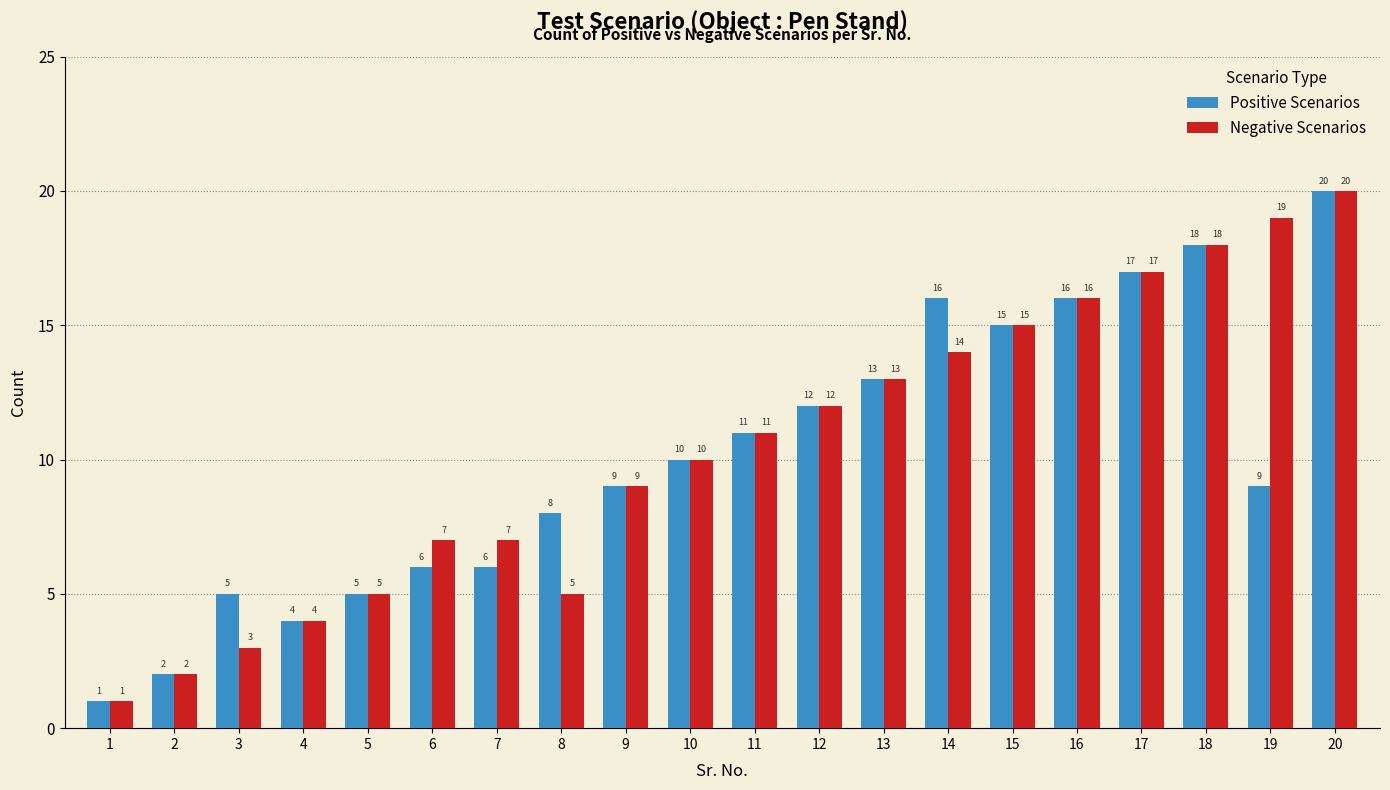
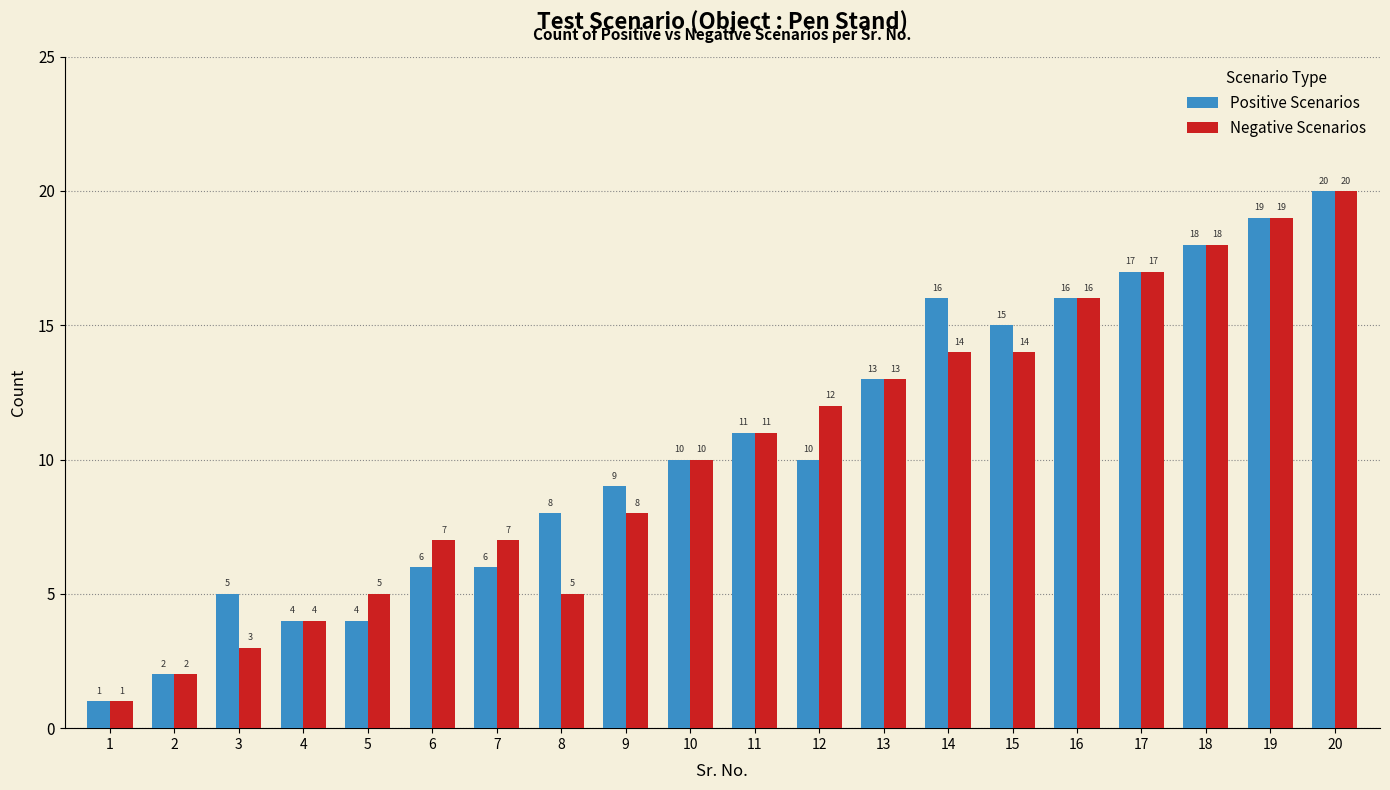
  {
    "Positive Scenarios": {
      "1": 1,
      "2": 2,
      "3": 5,
      "4": 4,
-     "5": 5,
+     "5": 4,
      "6": 6,
      "7": 6,
      "8": 8,
      "9": 9,
      "10": 10,
      "11": 11,
-     "12": 12,
+     "12": 10,
      "13": 13,
      "14": 16,
      "15": 15,
      "16": 16,
      "17": 17,
      "18": 18,
-     "19": 9,
+     "19": 19,
      "20": 20
    },
    "Negative Scenarios": {
      "1": 1,
      "2": 2,
      "3": 3,
      "4": 4,
      "5": 5,
      "6": 7,
      "7": 7,
      "8": 5,
-     "9": 9,
+     "9": 8,
      "10": 10,
      "11": 11,
      "12": 12,
      "13": 13,
      "14": 14,
-     "15": 15,
+     "15": 14,
      "16": 16,
      "17": 17,
      "18": 18,
      "19": 19,
      "20": 20
    }
  }
